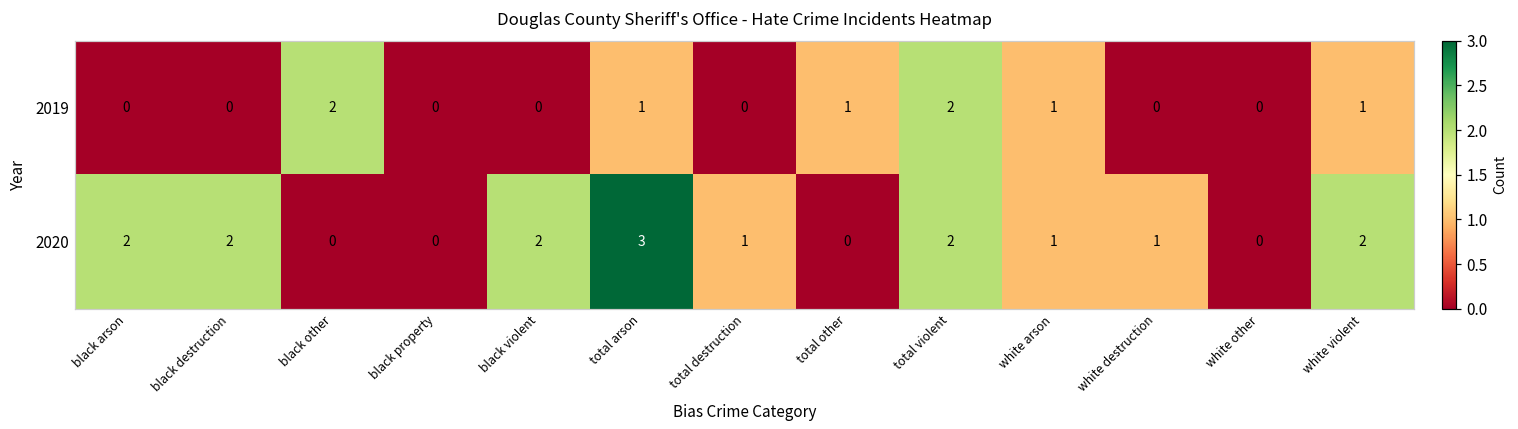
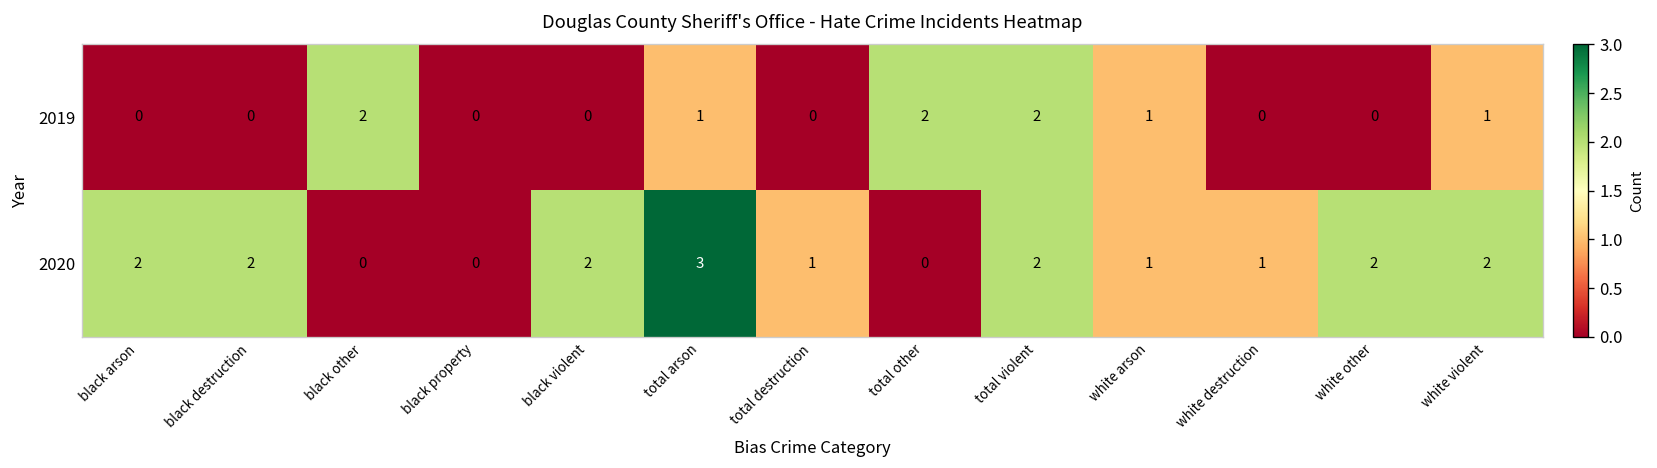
  {
    "2019": {
      "black arson": 0,
      "black destruction": 0,
      "black other": 2,
      "black property": 0,
      "black violent": 0,
      "total arson": 1,
      "total destruction": 0,
-     "total other": 1,
+     "total other": 2,
      "total violent": 2,
      "white arson": 1,
      "white destruction": 0,
      "white other": 0,
      "white violent": 1
    },
    "2020": {
      "black arson": 2,
      "black destruction": 2,
      "black other": 0,
      "black property": 0,
      "black violent": 2,
      "total arson": 3,
      "total destruction": 1,
      "total other": 0,
      "total violent": 2,
      "white arson": 1,
      "white destruction": 1,
-     "white other": 0,
+     "white other": 2,
      "white violent": 2
    }
  }
